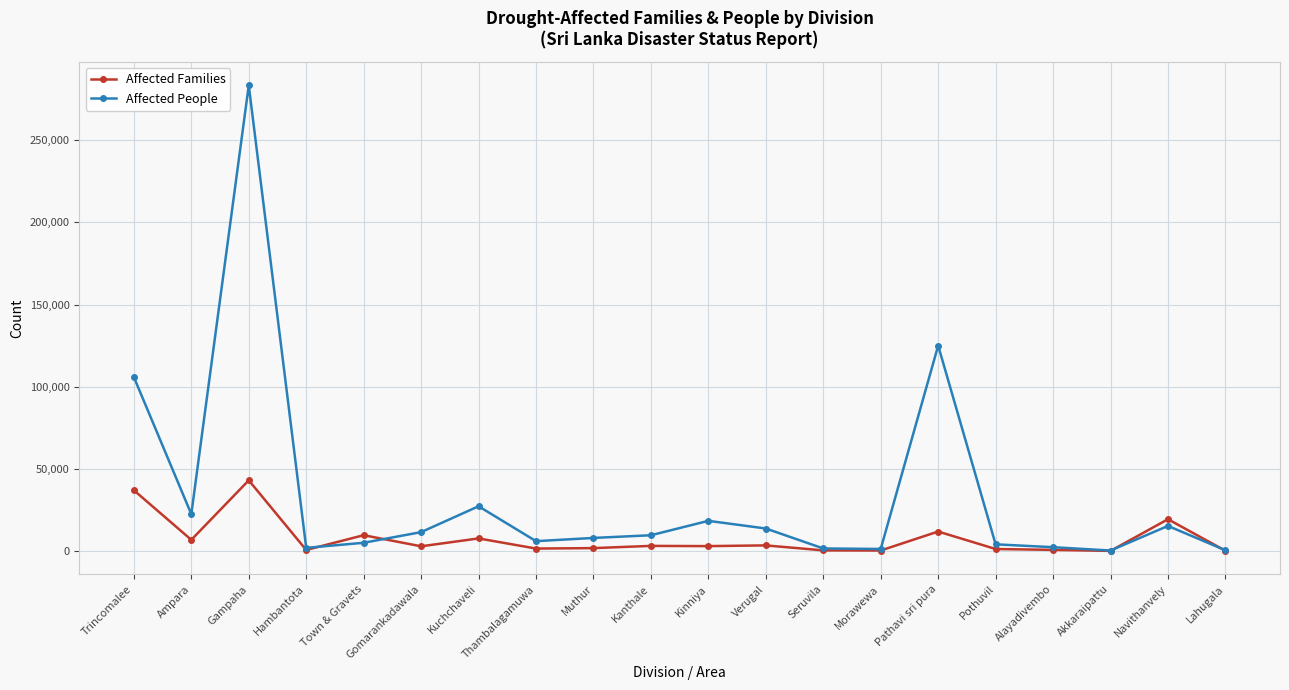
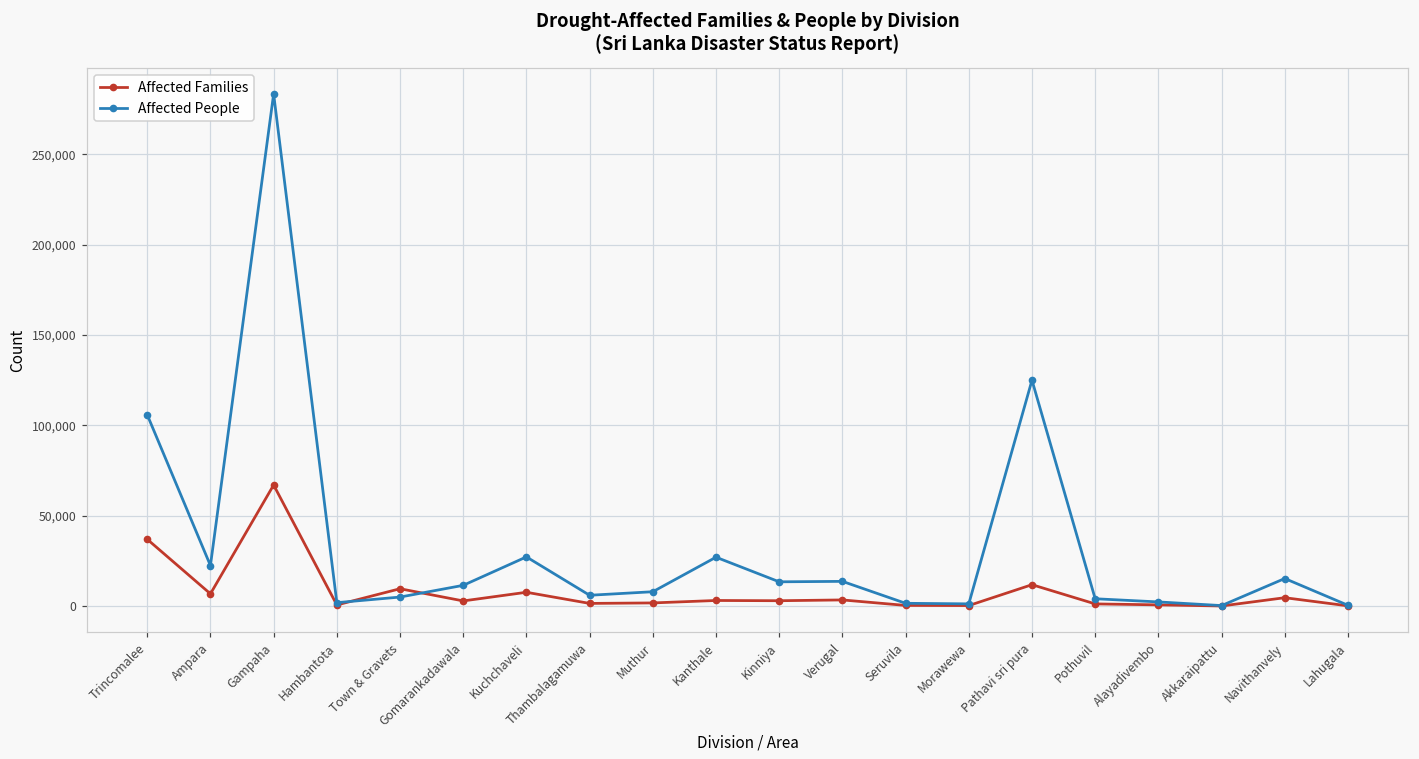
  {
    "Affected Families": {
      "Trincomalee": "37,000",
      "Ampara": "7,000",
-     "Gampaha": "43,000",
+     "Gampaha": "67,000",
      "Town & Gravets": "10,000",
      "Gomarankadawala": "3,000",
      "Kuchchaveli": "8,000",
      "Thambalagamuwa": "2,000",
      "Muthur": "2,000",
      "Kanthale": "3,000",
      "Kinniya": "3,000",
      "Verugal": "3,000",
      "Pathavi sri pura": "12,000",
      "Pothuvil": "1,000",
      "Alayadivembo": "1,000",
-     "Navithanvely": "19,000"
+     "Navithanvely": "5,000"
    },
    "Affected People": {
      "Trincomalee": "106,000",
      "Ampara": "22,000",
      "Gampaha": "283,000",
      "Town & Gravets": "5,000",
      "Gomarankadawala": "12,000",
      "Kuchchaveli": "27,000",
      "Thambalagamuwa": "6,000",
      "Muthur": "8,000",
-     "Kanthale": "10,000",
-     "Kinniya": "18,000",
+     "Kanthale": "27,000",
+     "Kinniya": "13,000",
      "Verugal": "14,000",
      "Pathavi sri pura": "125,000",
      "Pothuvil": "4,000",
      "Alayadivembo": "2,000",
      "Navithanvely": "15,000"
    }
  }
